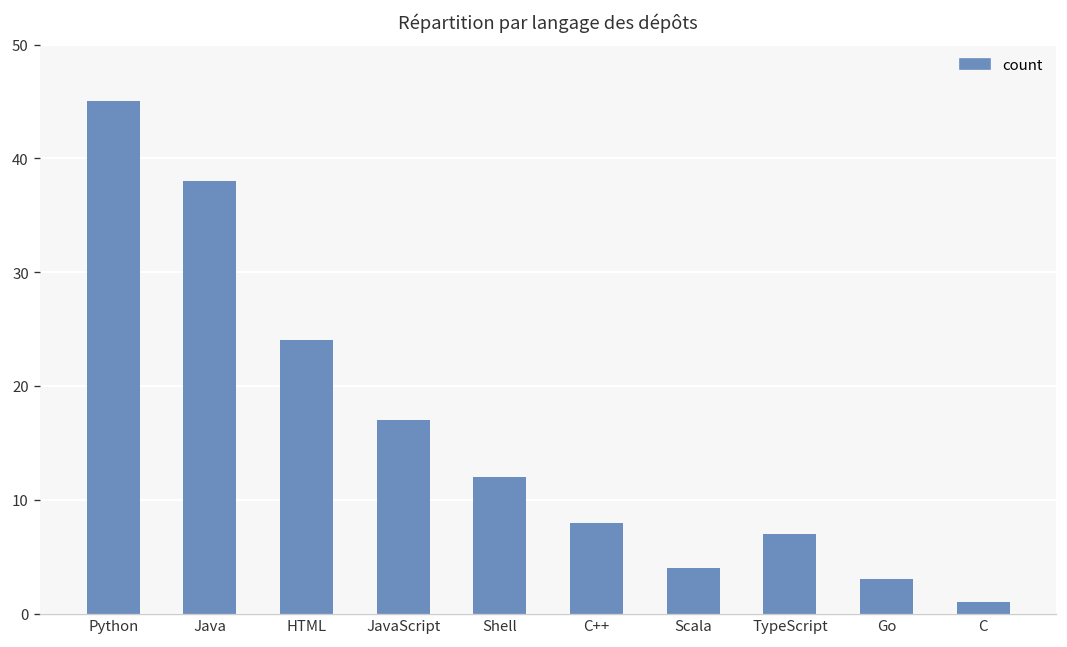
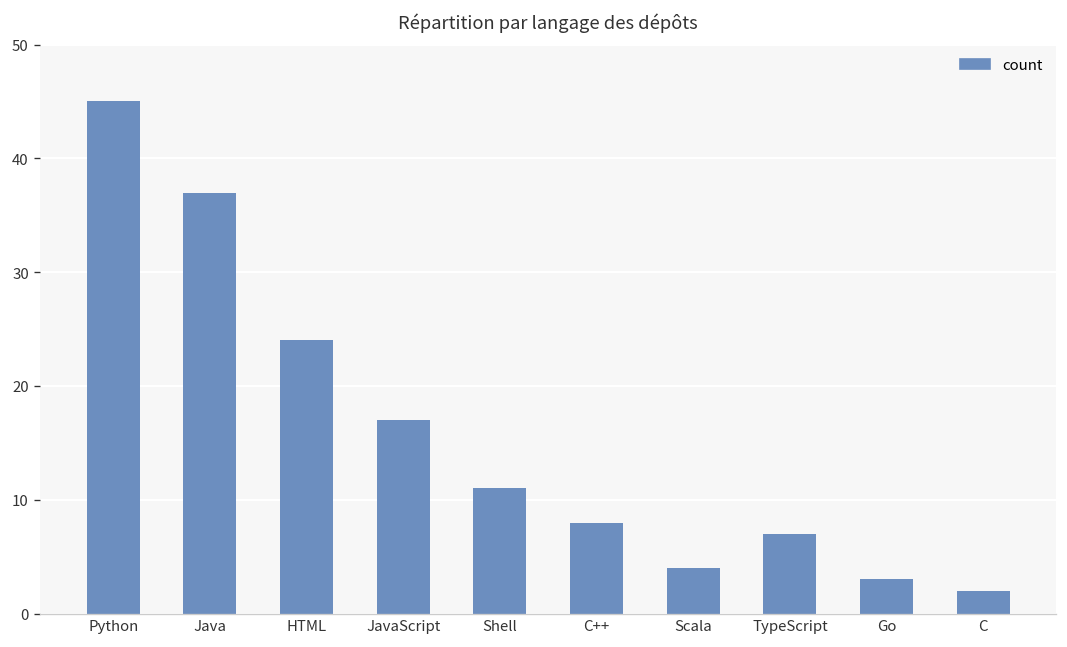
  {
    "Python": 45,
-   "Java": 38,
+   "Java": 37,
    "HTML": 24,
    "JavaScript": 17,
-   "Shell": 12,
+   "Shell": 11,
    "C++": 8,
    "Scala": 4,
    "TypeScript": 7,
    "Go": 3,
-   "C": 1
+   "C": 2
  }
